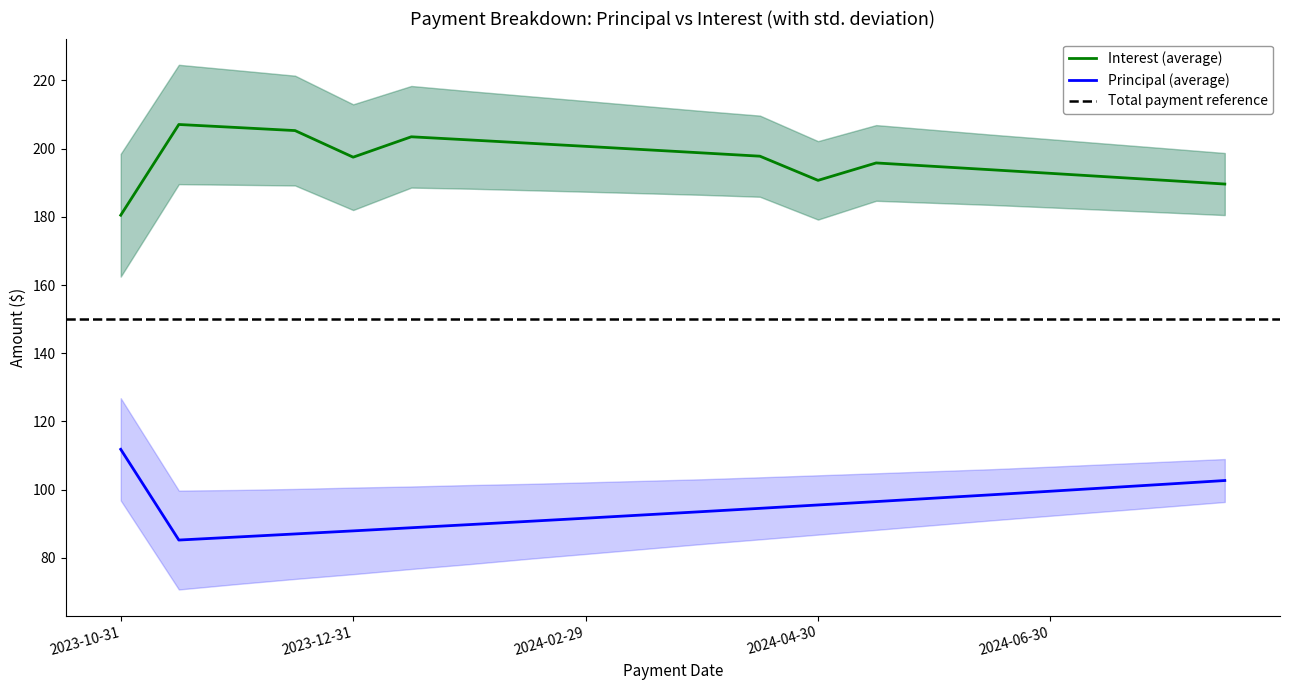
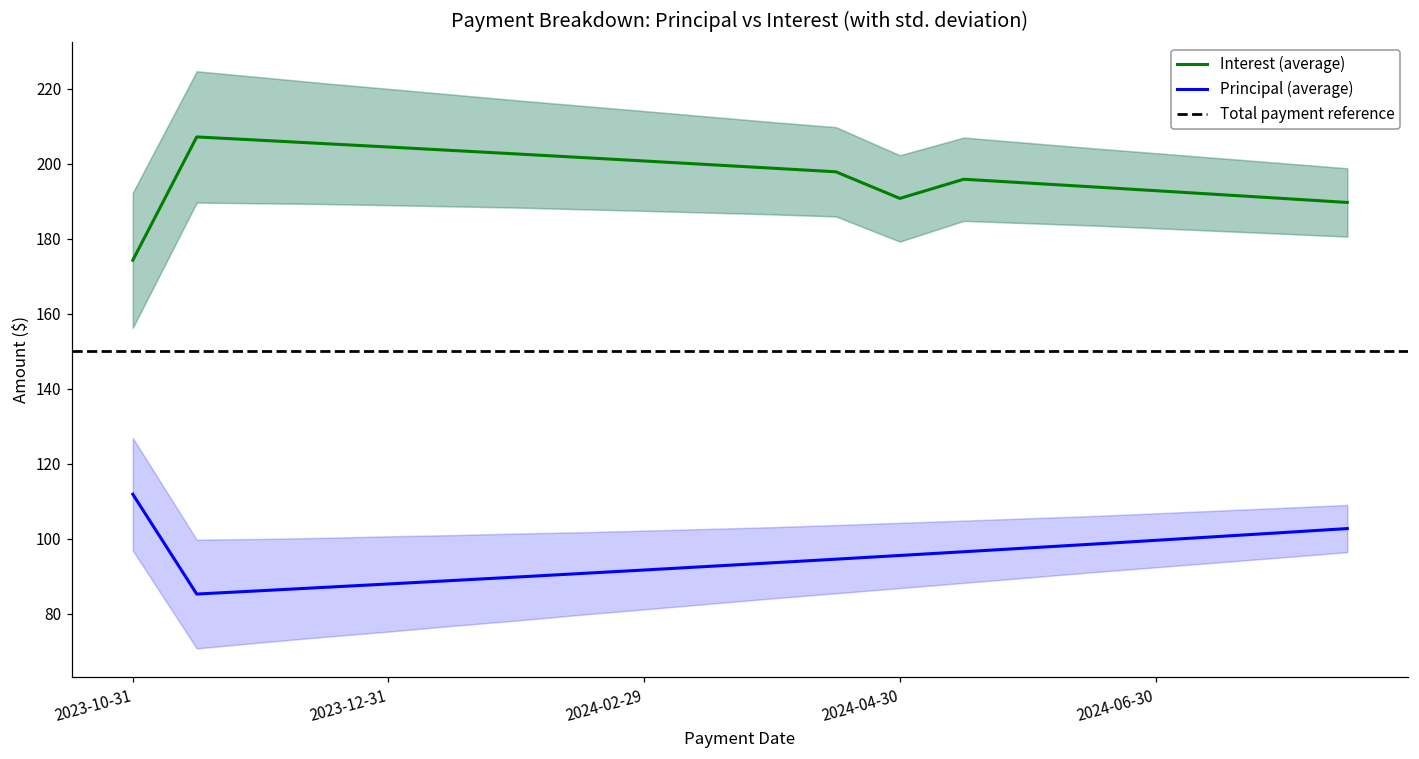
  {
    "Interest (average)": {
-     "2023-10-31": 180,
-     "2023-12-31": 198,
+     "2023-10-31": 174,
+     "2023-12-31": 204,
      "2024-02-29": 201,
      "2024-04-30": 191,
      "2024-06-30": 193
    }
  }
